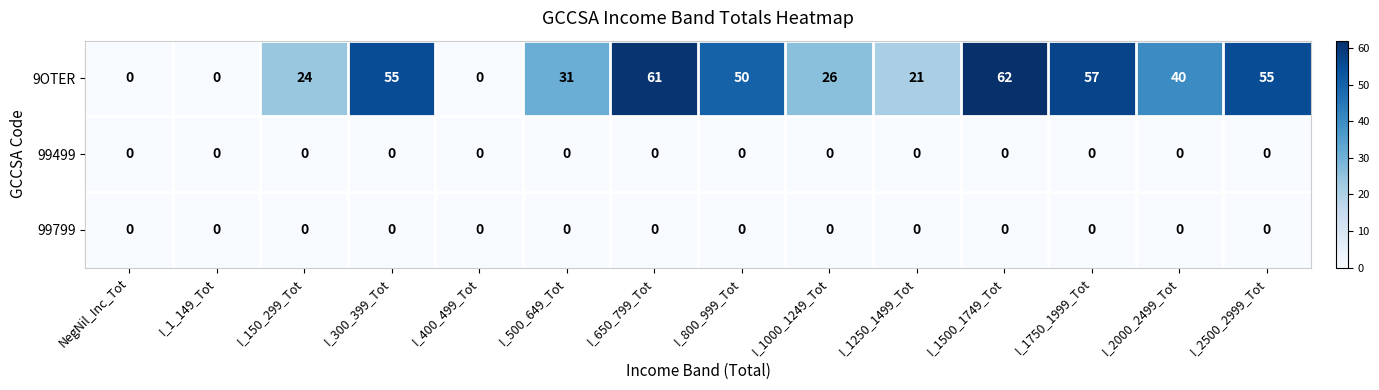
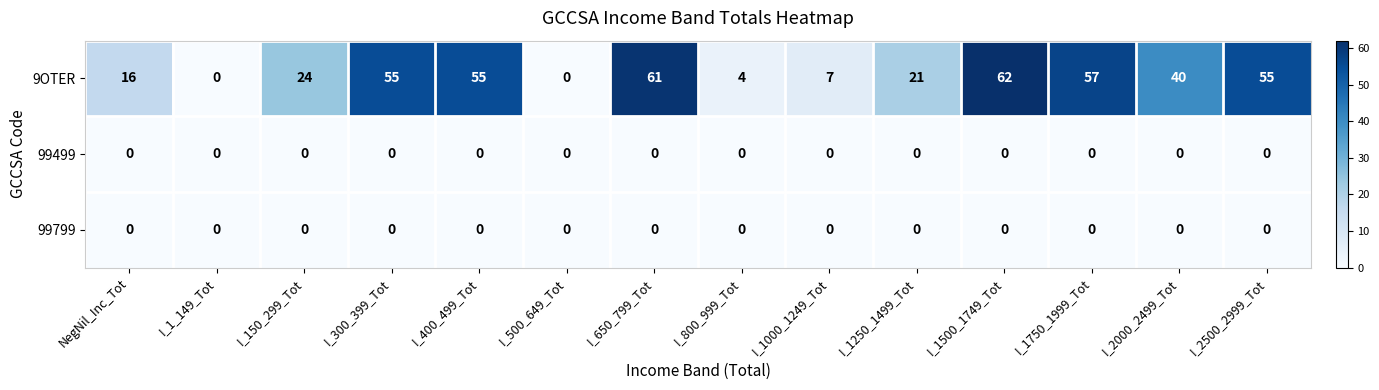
  {
    "9OTER": {
-     "NegNil_Inc_Tot": 0,
+     "NegNil_Inc_Tot": 16,
      "I_1_149_Tot": 0,
      "I_150_299_Tot": 24,
      "I_300_399_Tot": 55,
-     "I_400_499_Tot": 0,
-     "I_500_649_Tot": 31,
+     "I_400_499_Tot": 55,
+     "I_500_649_Tot": 0,
      "I_650_799_Tot": 61,
-     "I_800_999_Tot": 50,
-     "I_1000_1249_Tot": 26,
+     "I_800_999_Tot": 4,
+     "I_1000_1249_Tot": 7,
      "I_1250_1499_Tot": 21,
      "I_1500_1749_Tot": 62,
      "I_1750_1999_Tot": 57,
      "I_2000_2499_Tot": 40,
      "I_2500_2999_Tot": 55
    },
    "99499": {
      "NegNil_Inc_Tot": 0,
      "I_1_149_Tot": 0,
      "I_150_299_Tot": 0,
      "I_300_399_Tot": 0,
      "I_400_499_Tot": 0,
      "I_500_649_Tot": 0,
      "I_650_799_Tot": 0,
      "I_800_999_Tot": 0,
      "I_1000_1249_Tot": 0,
      "I_1250_1499_Tot": 0,
      "I_1500_1749_Tot": 0,
      "I_1750_1999_Tot": 0,
      "I_2000_2499_Tot": 0,
      "I_2500_2999_Tot": 0
    },
    "99799": {
      "NegNil_Inc_Tot": 0,
      "I_1_149_Tot": 0,
      "I_150_299_Tot": 0,
      "I_300_399_Tot": 0,
      "I_400_499_Tot": 0,
      "I_500_649_Tot": 0,
      "I_650_799_Tot": 0,
      "I_800_999_Tot": 0,
      "I_1000_1249_Tot": 0,
      "I_1250_1499_Tot": 0,
      "I_1500_1749_Tot": 0,
      "I_1750_1999_Tot": 0,
      "I_2000_2499_Tot": 0,
      "I_2500_2999_Tot": 0
    }
  }
